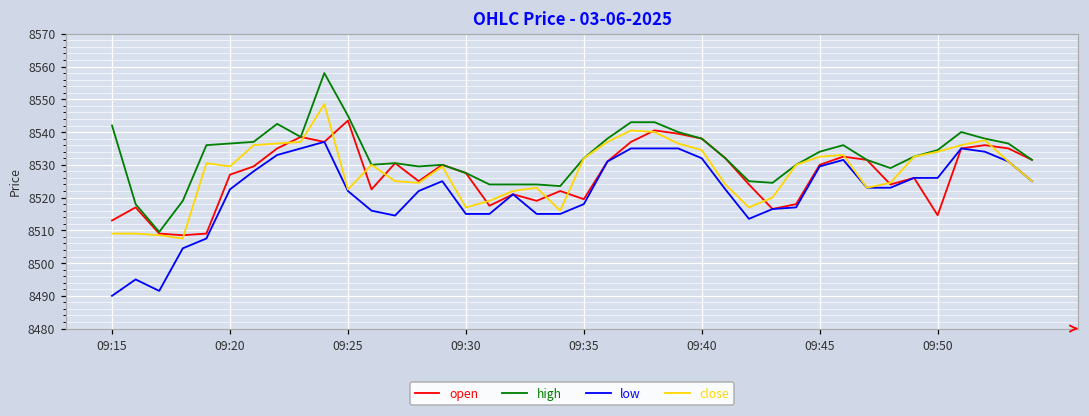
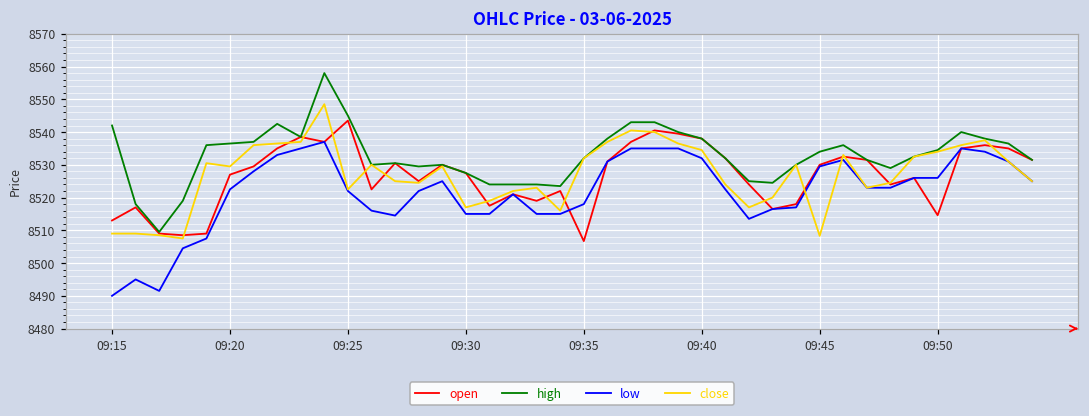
  {
    "open": {
      "09:15": 8513,
      "09:20": 8527,
      "09:25": 8544,
-     "09:35": 8520,
+     "09:35": 8507,
      "09:50": 8515
    },
    "high": {
      "09:15": 8542,
      "09:20": 8537,
      "09:25": 8545,
      "09:45": 8534
    },
    "low": {
      "09:15": 8490,
      "09:20": 8523,
      "09:30": 8515,
      "09:35": 8518,
      "09:40": 8532,
      "09:50": 8526
    },
    "close": {
      "09:15": 8509,
      "09:20": 8530,
      "09:30": 8517,
      "09:40": 8535,
-     "09:45": 8533
+     "09:45": 8508
    }
  }
